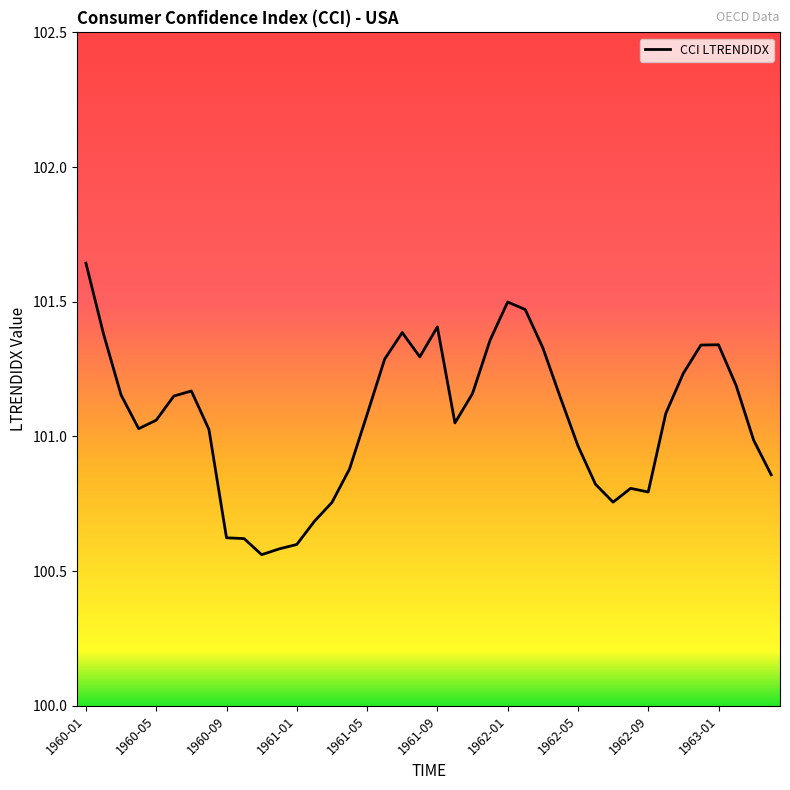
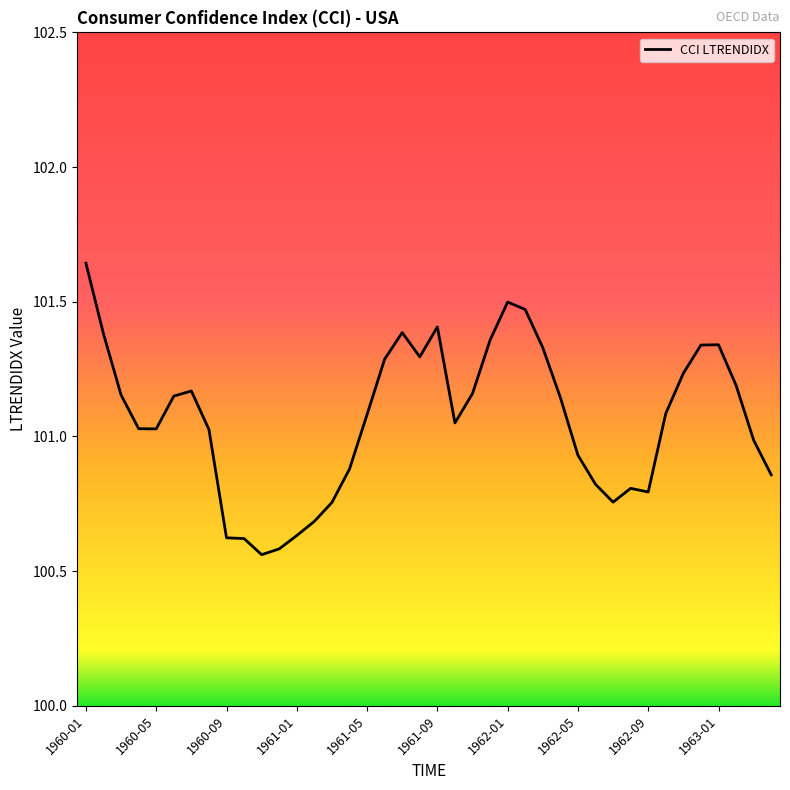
  {
    "1960-01": 101.64,
-   "1960-05": 101.06,
+   "1960-05": 101.03,
    "1960-09": 100.62,
-   "1961-01": 100.60,
+   "1961-01": 100.63,
    "1961-05": 101.08,
    "1961-09": 101.41,
    "1962-01": 101.50,
-   "1962-05": 100.97,
+   "1962-05": 100.93,
    "1962-09": 100.79,
    "1963-01": 101.34
  }
